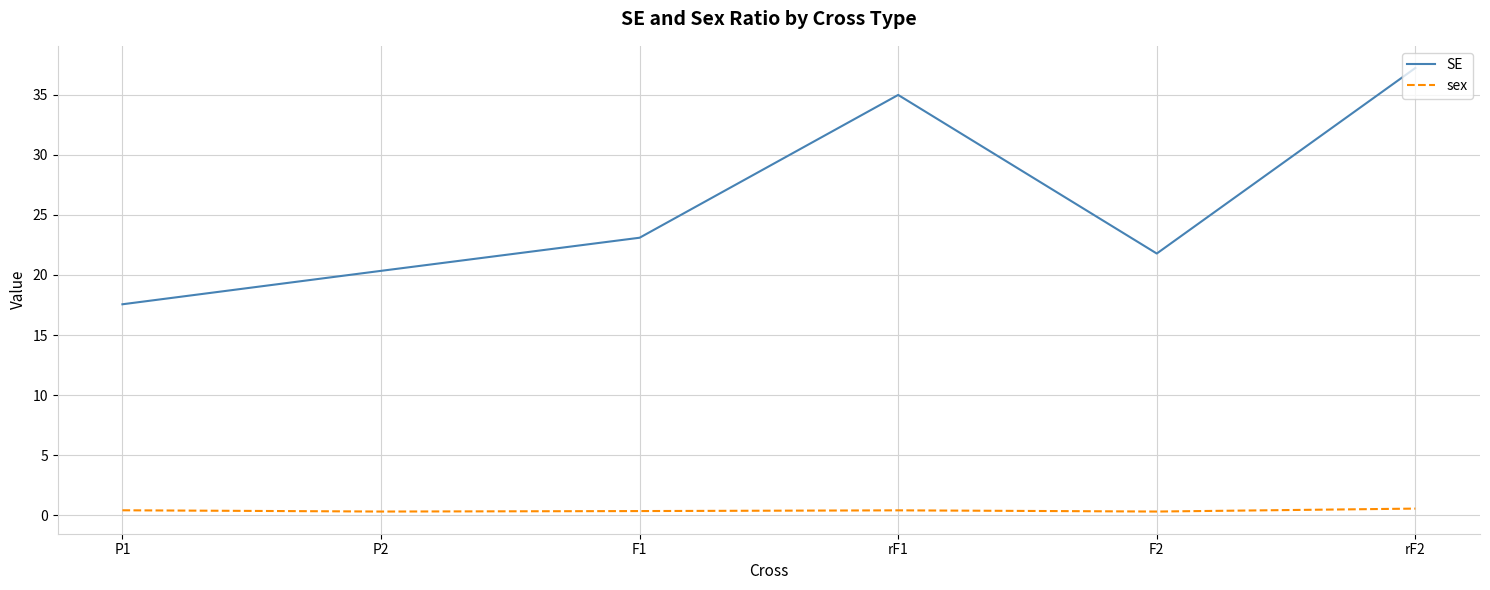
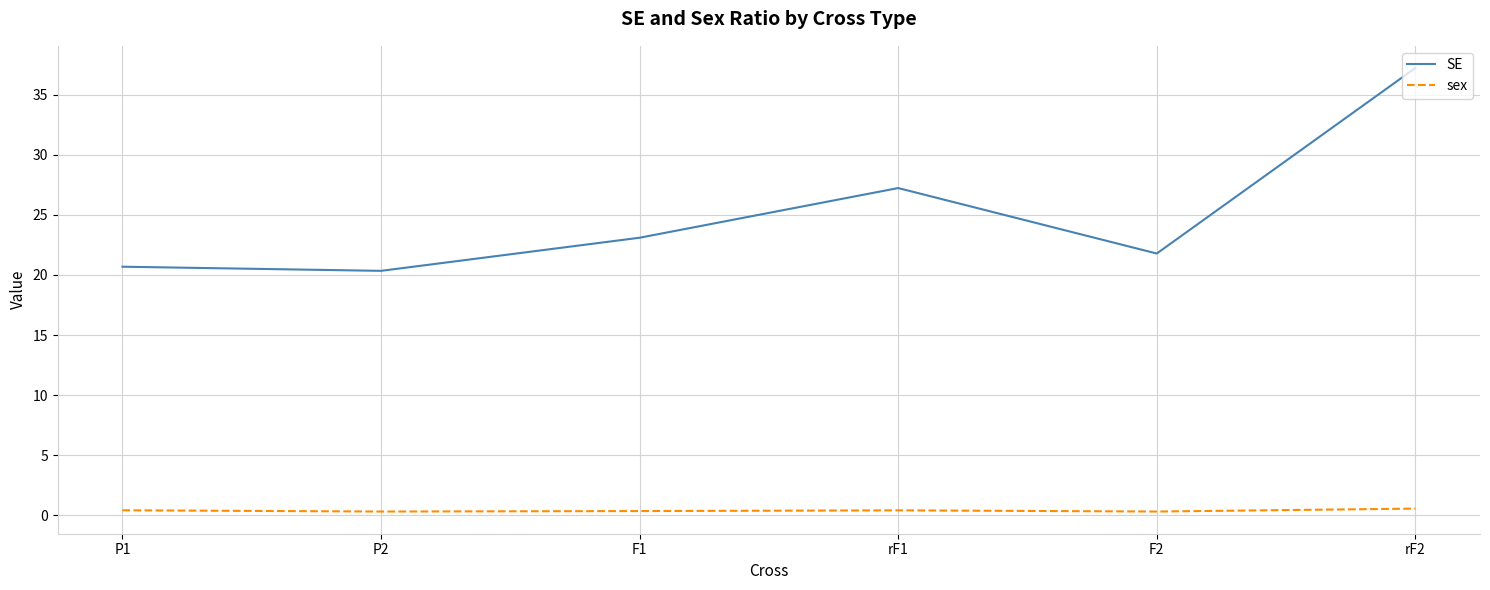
  {
    "SE": {
-     "P1": 17.6,
+     "P1": 20.7,
      "P2": 20.3,
      "F1": 23.1,
-     "rF1": 35.0,
+     "rF1": 27.2,
      "F2": 21.8
    },
    "sex": {
      "P1": 0.4,
      "P2": 0.3,
      "F1": 0.3,
      "rF1": 0.4,
      "F2": 0.3,
      "rF2": 0.5
    }
  }
